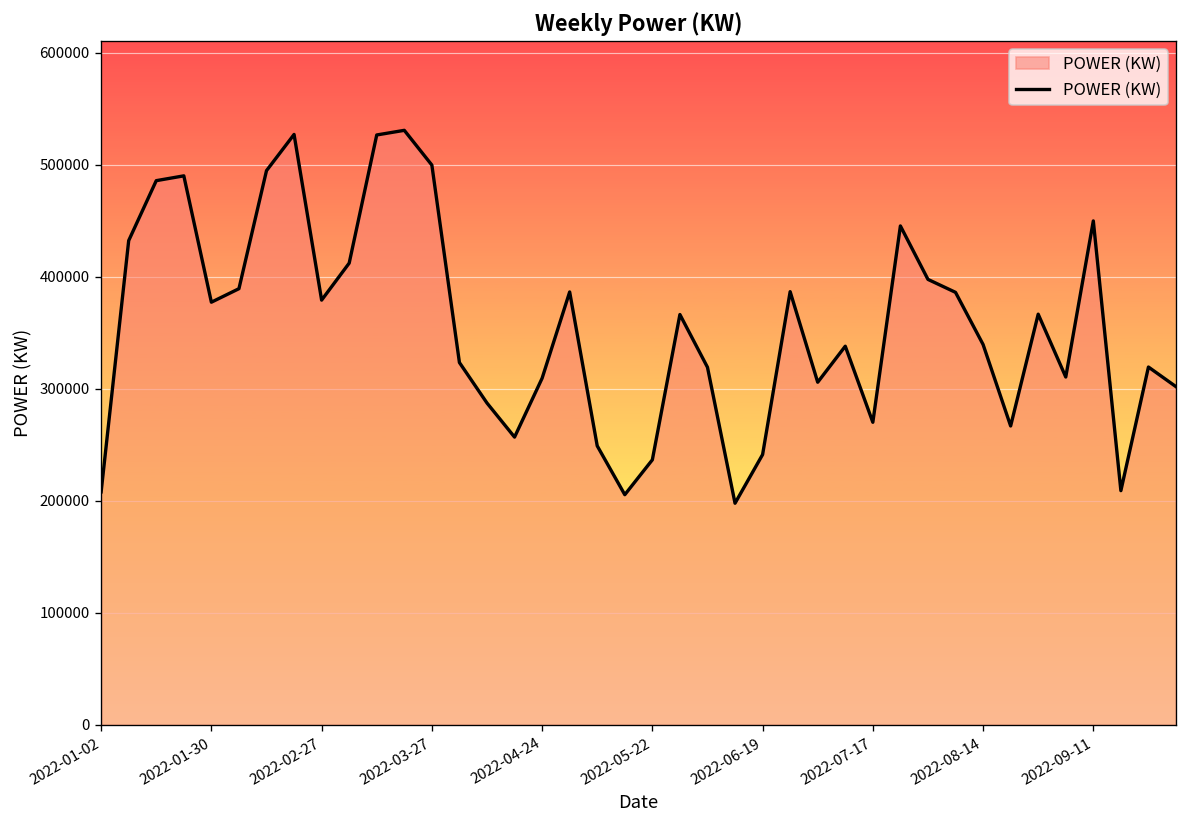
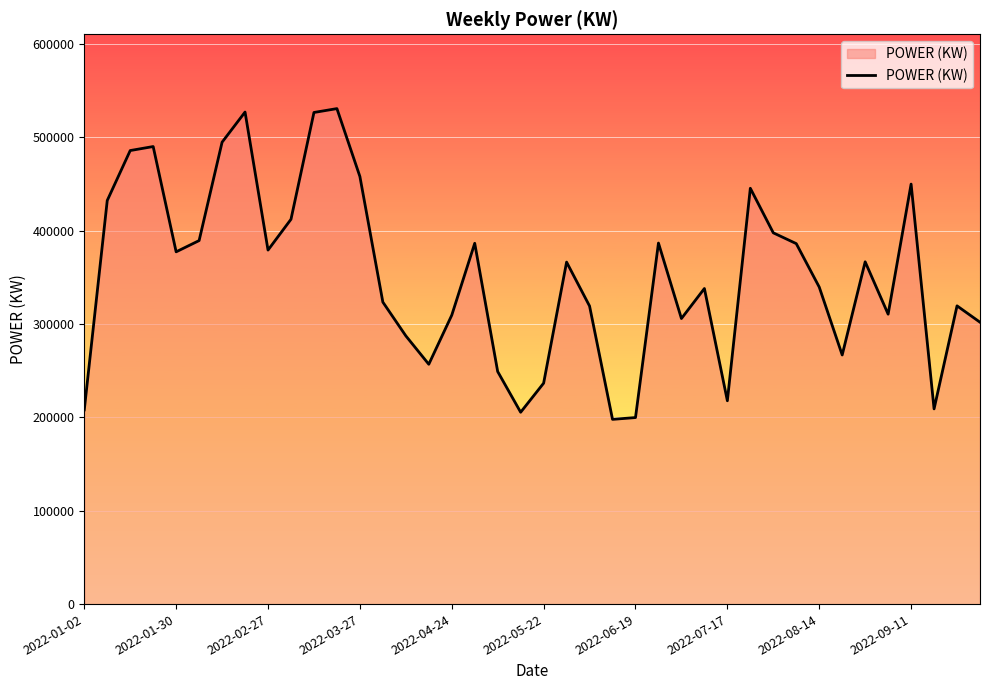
  {
    "2022-01-02": 210000,
    "2022-01-30": 380000,
    "2022-02-27": 380000,
-   "2022-03-27": 500000,
+   "2022-03-27": 460000,
    "2022-04-24": 310000,
    "2022-05-22": 240000,
-   "2022-06-19": 240000,
-   "2022-07-17": 270000,
+   "2022-06-19": 200000,
+   "2022-07-17": 220000,
    "2022-08-14": 340000,
    "2022-09-11": 450000
  }
